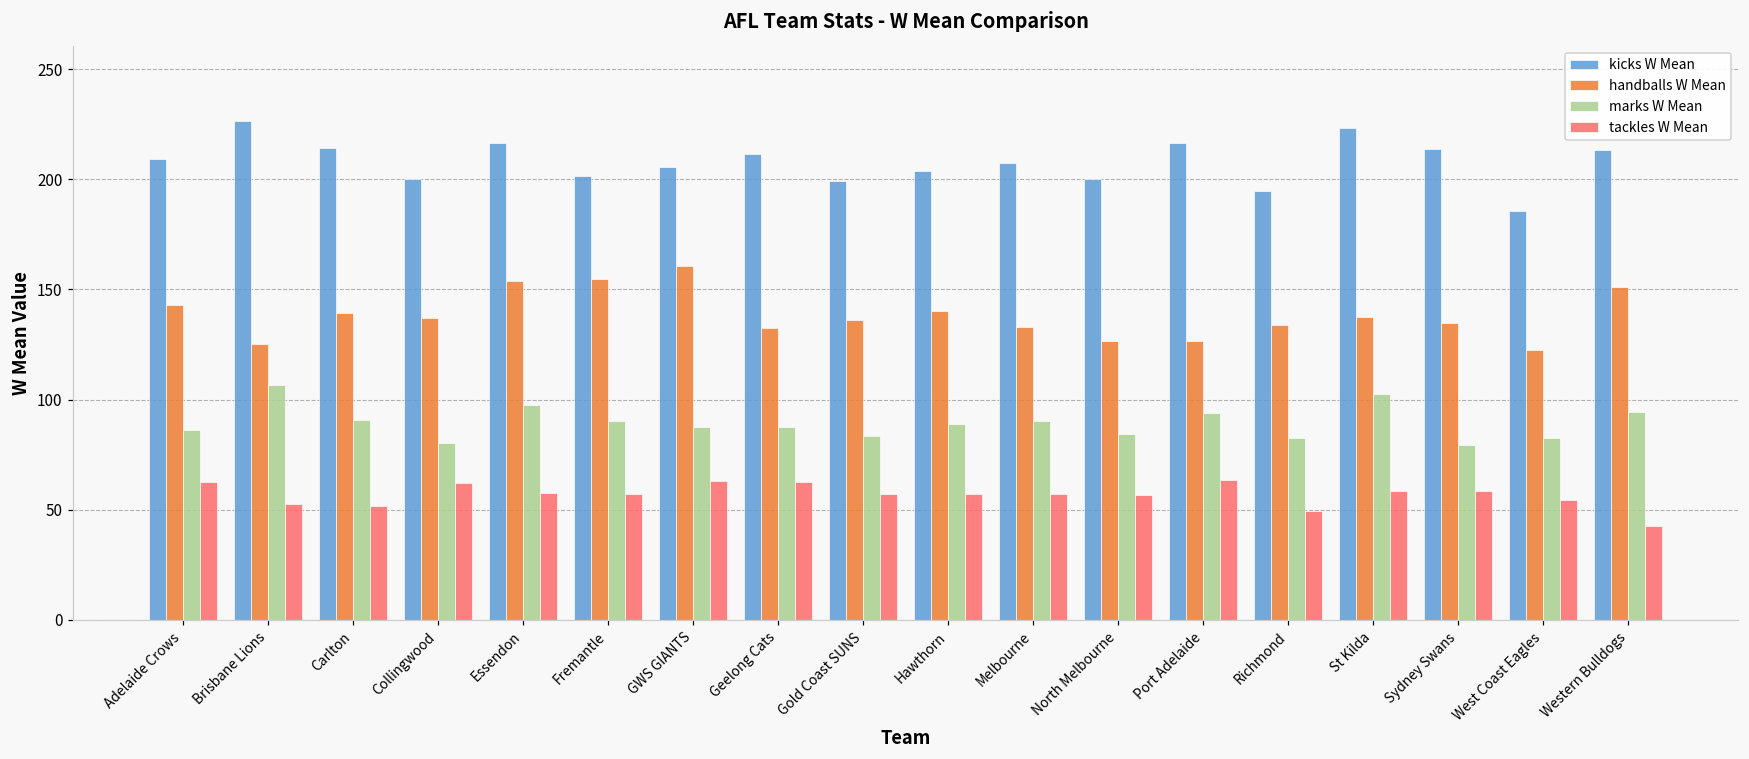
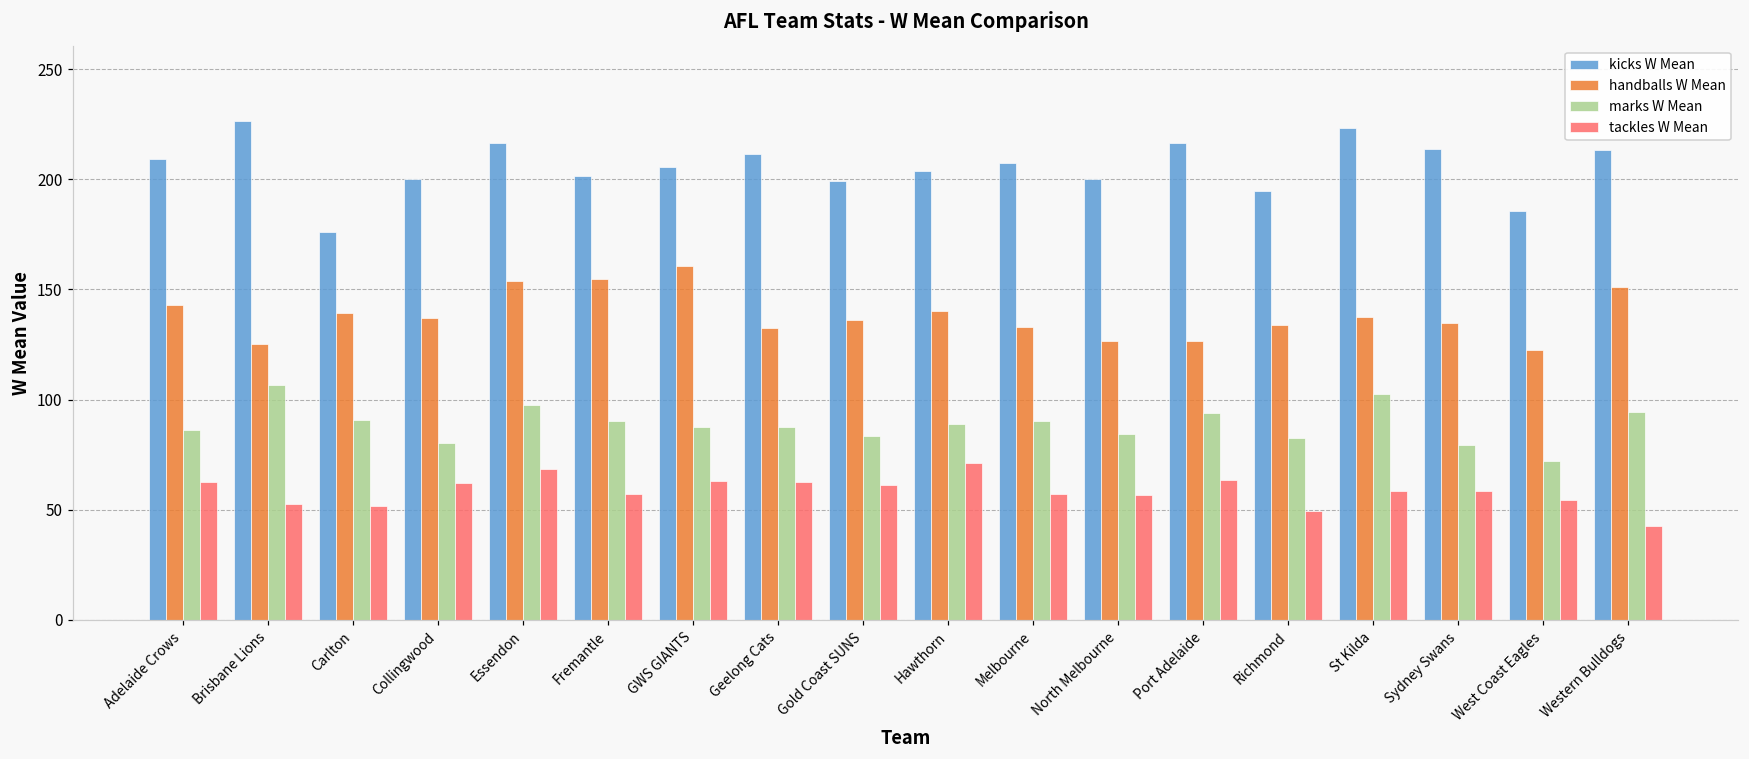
  {
    "kicks W Mean": {
      "Adelaide Crows": 209,
      "Brisbane Lions": 227,
-     "Carlton": 214,
+     "Carlton": 176,
      "Collingwood": 200,
      "Essendon": 217,
      "Fremantle": 202,
      "GWS GIANTS": 206,
      "Geelong Cats": 211,
      "Gold Coast SUNS": 199,
      "Hawthorn": 204,
      "Melbourne": 208,
      "North Melbourne": 200,
      "Port Adelaide": 217,
      "Richmond": 195,
      "St Kilda": 223,
      "Sydney Swans": 214,
      "West Coast Eagles": 186,
      "Western Bulldogs": 213
    },
    "handballs W Mean": {
      "Adelaide Crows": 143,
      "Brisbane Lions": 125,
      "Carlton": 139,
      "Collingwood": 137,
      "Essendon": 154,
      "Fremantle": 155,
      "GWS GIANTS": 161,
      "Geelong Cats": 132,
      "Gold Coast SUNS": 136,
      "Hawthorn": 140,
      "Melbourne": 133,
      "North Melbourne": 127,
      "Port Adelaide": 126,
      "Richmond": 134,
      "St Kilda": 137,
      "Sydney Swans": 135,
      "West Coast Eagles": 122,
      "Western Bulldogs": 151
    },
    "marks W Mean": {
      "Adelaide Crows": 86,
      "Brisbane Lions": 107,
      "Carlton": 91,
      "Collingwood": 80,
      "Essendon": 97,
      "Fremantle": 90,
      "GWS GIANTS": 87,
      "Geelong Cats": 87,
      "Gold Coast SUNS": 83,
      "Hawthorn": 89,
      "Melbourne": 90,
      "North Melbourne": 85,
      "Port Adelaide": 94,
      "Richmond": 83,
      "St Kilda": 103,
      "Sydney Swans": 79,
-     "West Coast Eagles": 83,
+     "West Coast Eagles": 72,
      "Western Bulldogs": 95
    },
    "tackles W Mean": {
      "Adelaide Crows": 63,
      "Brisbane Lions": 52,
      "Carlton": 52,
      "Collingwood": 62,
-     "Essendon": 58,
+     "Essendon": 69,
      "Fremantle": 57,
      "GWS GIANTS": 63,
      "Geelong Cats": 63,
-     "Gold Coast SUNS": 57,
-     "Hawthorn": 57,
+     "Gold Coast SUNS": 61,
+     "Hawthorn": 71,
      "Melbourne": 57,
      "North Melbourne": 57,
      "Port Adelaide": 63,
      "Richmond": 49,
      "St Kilda": 59,
      "Sydney Swans": 58,
      "West Coast Eagles": 54,
      "Western Bulldogs": 43
    }
  }
